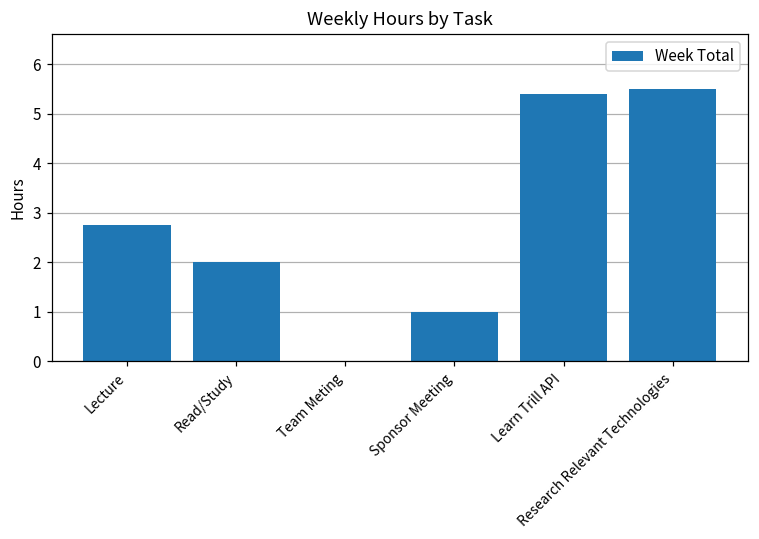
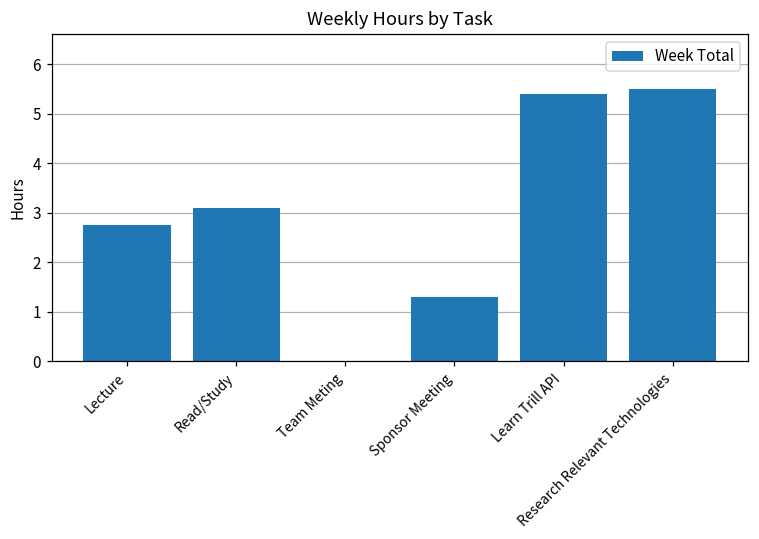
  {
    "Lecture": 2.8,
-   "Read/Study": 2.0,
+   "Read/Study": 3.1,
    "Team Meting": 0.0,
-   "Sponsor Meeting": 1.0,
+   "Sponsor Meeting": 1.3,
    "Learn Trill API": 5.4,
    "Research Relevant Technologies": 5.5
  }
